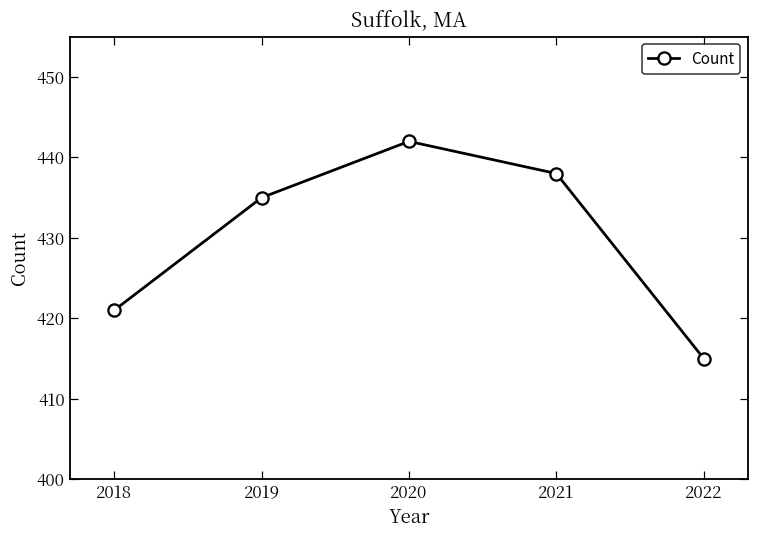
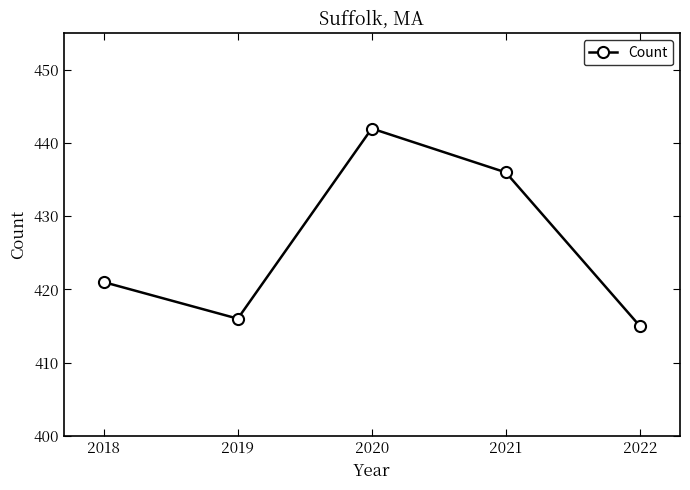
  {
    "2018": 421,
-   "2019": 435,
+   "2019": 416,
    "2020": 442,
-   "2021": 438,
+   "2021": 436,
    "2022": 415
  }
